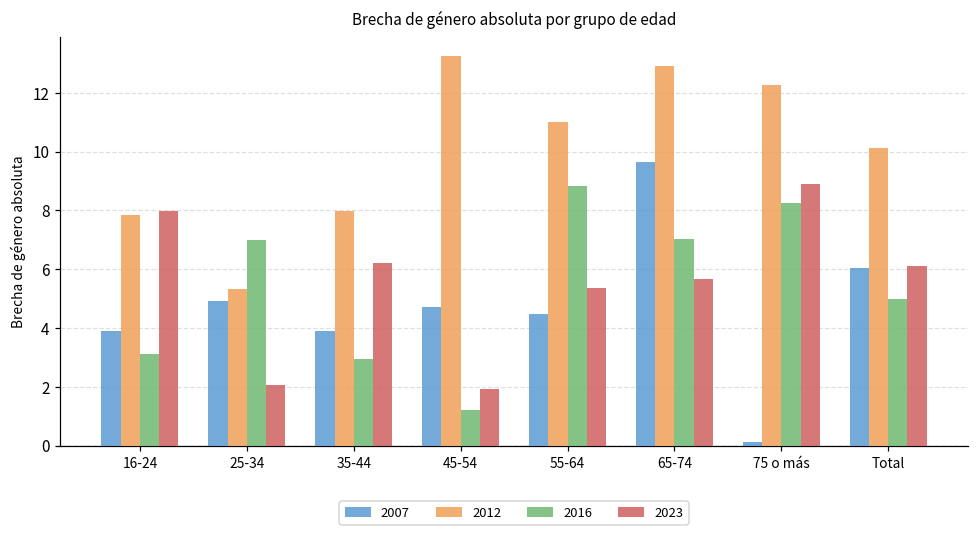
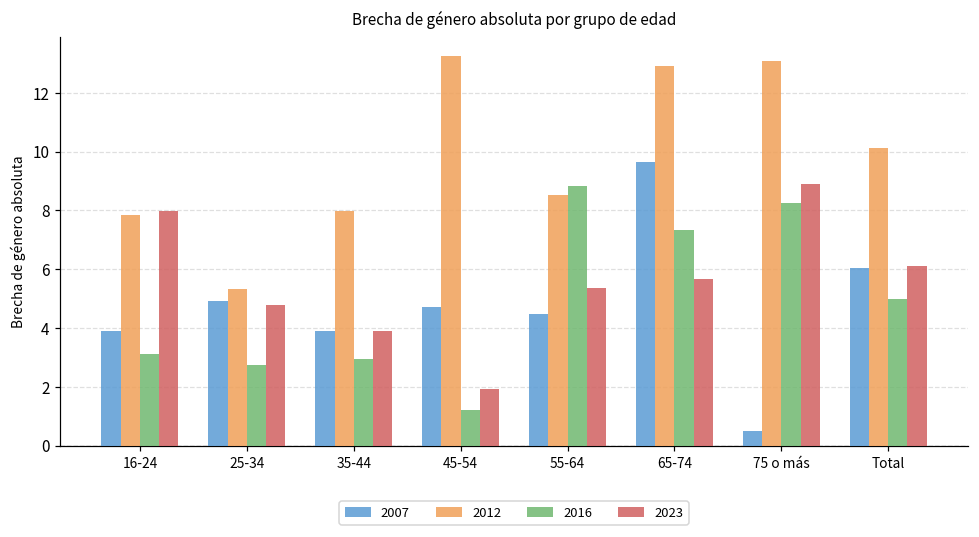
  {
    "2007": {
      "16-24": 3.9,
      "25-34": 4.9,
      "35-44": 3.9,
      "45-54": 4.7,
      "55-64": 4.5,
      "65-74": 9.7,
-     "75 o más": 0.1,
+     "75 o más": 0.5,
      "Total": 6.0
    },
    "2012": {
      "16-24": 7.9,
      "25-34": 5.3,
      "35-44": 8.0,
      "45-54": 13.2,
-     "55-64": 11.0,
+     "55-64": 8.5,
      "65-74": 12.9,
-     "75 o más": 12.3,
+     "75 o más": 13.1,
      "Total": 10.1
    },
    "2016": {
      "16-24": 3.1,
-     "25-34": 7.0,
+     "25-34": 2.7,
      "35-44": 3.0,
      "45-54": 1.2,
      "55-64": 8.8,
-     "65-74": 7.0,
+     "65-74": 7.3,
      "75 o más": 8.3,
      "Total": 5.0
    },
    "2023": {
      "16-24": 8.0,
-     "25-34": 2.1,
-     "35-44": 6.2,
+     "25-34": 4.8,
+     "35-44": 3.9,
      "45-54": 1.9,
      "55-64": 5.4,
      "65-74": 5.7,
      "75 o más": 8.9,
      "Total": 6.1
    }
  }
